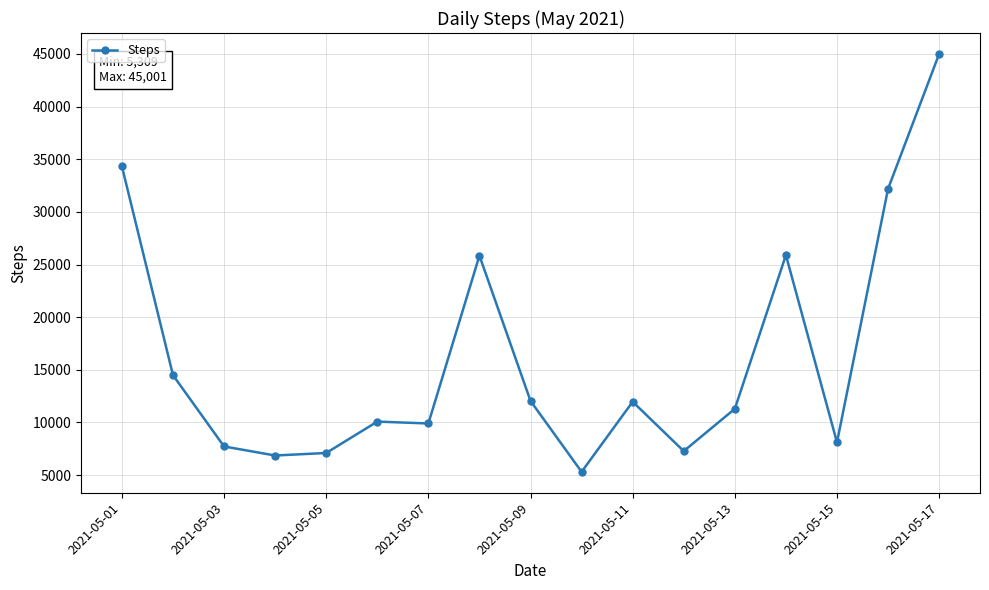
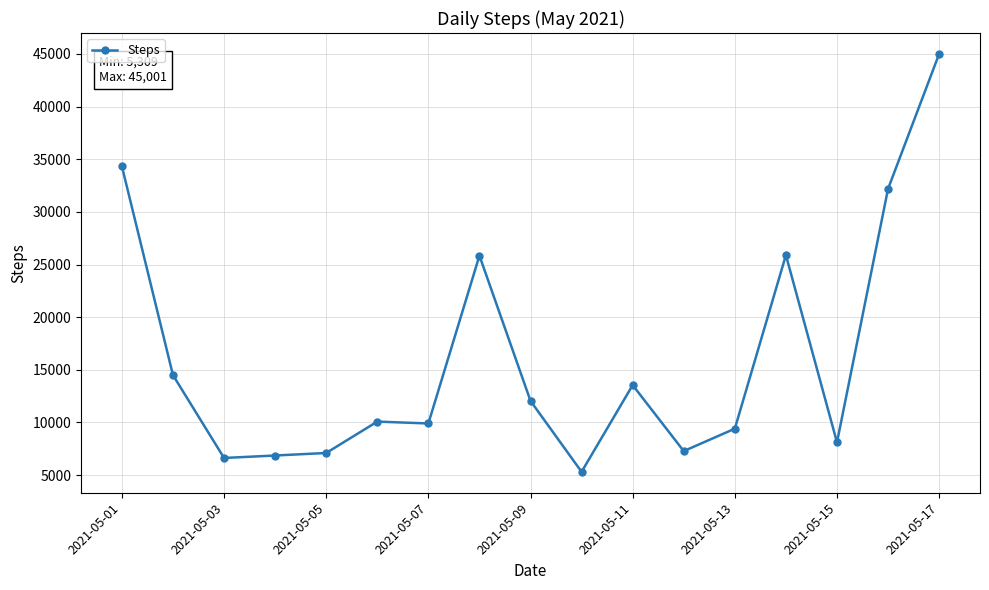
  {
    "2021-05-01": 34300,
-   "2021-05-03": 7700,
+   "2021-05-03": 6600,
    "2021-05-05": 7100,
    "2021-05-07": 9900,
    "2021-05-09": 12000,
-   "2021-05-11": 12000,
-   "2021-05-13": 11300,
+   "2021-05-11": 13500,
+   "2021-05-13": 9400,
    "2021-05-15": 8100,
    "2021-05-17": 45000
  }
